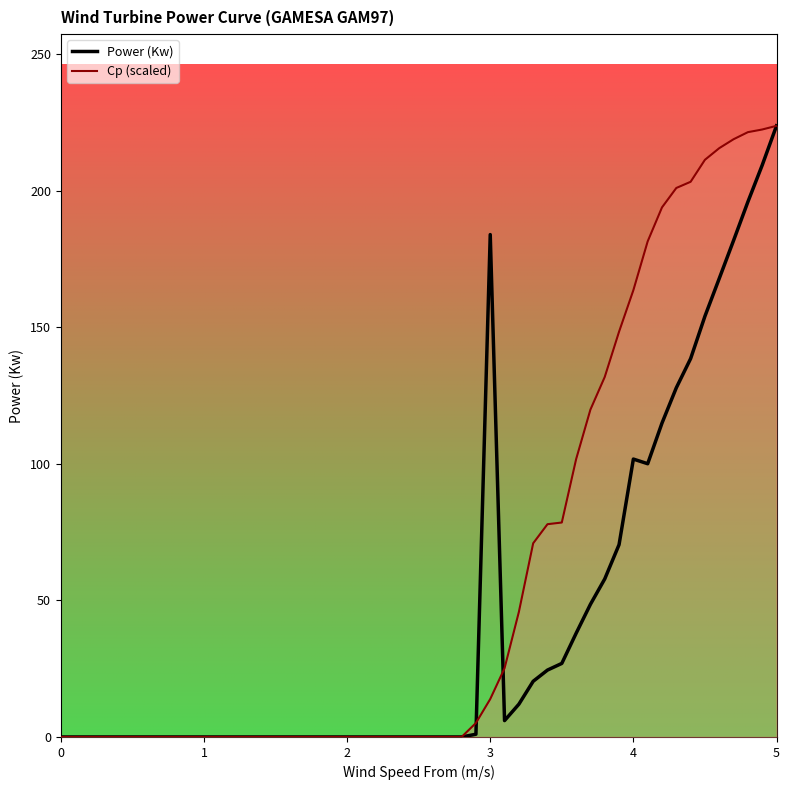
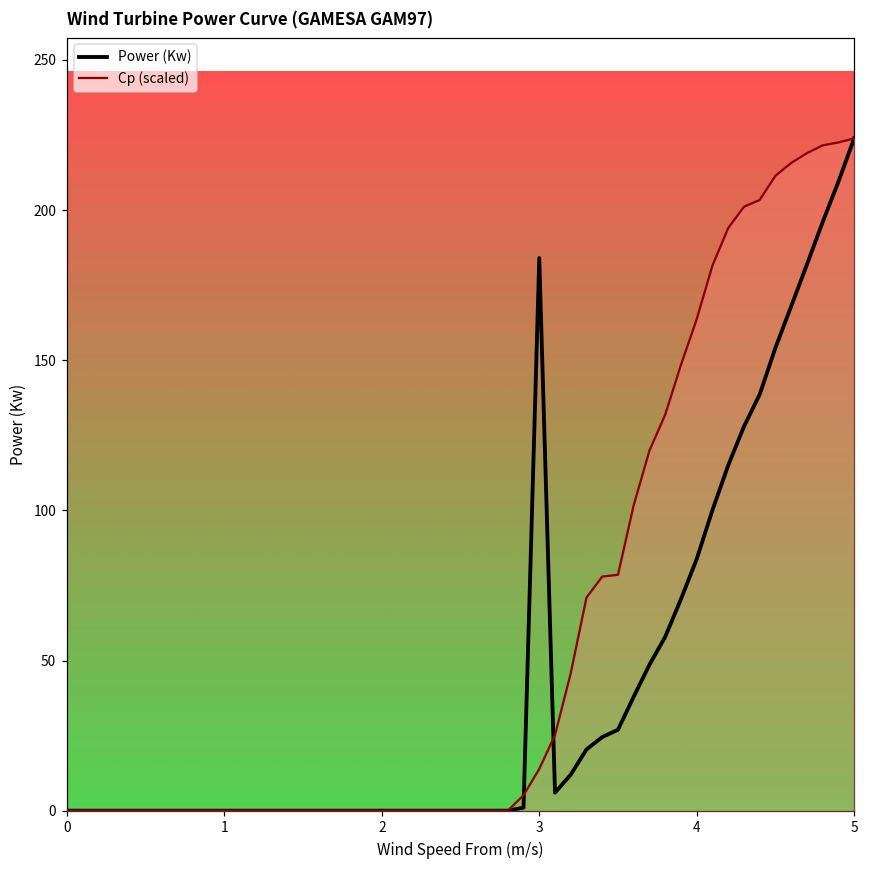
  {
    "Power (Kw)": {
      "3": 184,
-     "4": 102
+     "4": 84
    }
  }
